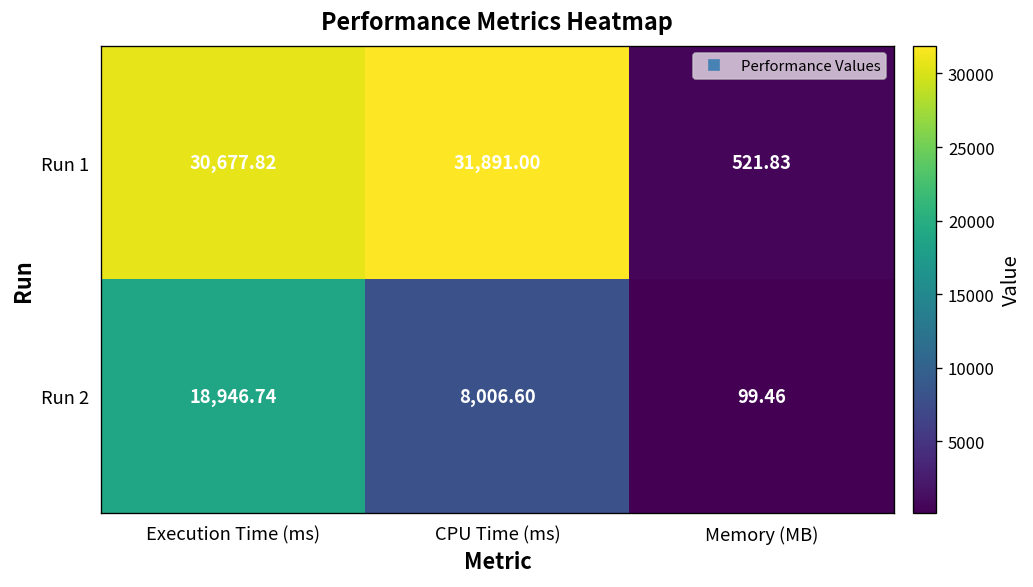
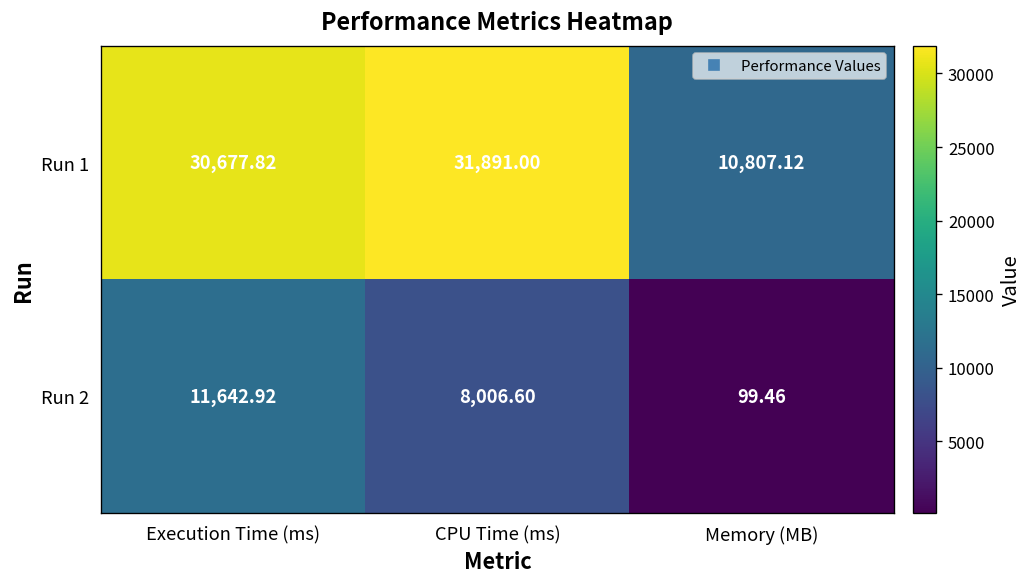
  {
    "Run 1": {
      "Execution Time (ms)": "30,677.82",
      "CPU Time (ms)": "31,891.00",
-     "Memory (MB)": "521.83"
+     "Memory (MB)": "10,807.12"
    },
    "Run 2": {
-     "Execution Time (ms)": "18,946.74",
+     "Execution Time (ms)": "11,642.92",
      "CPU Time (ms)": "8,006.60",
      "Memory (MB)": "99.46"
    }
  }
